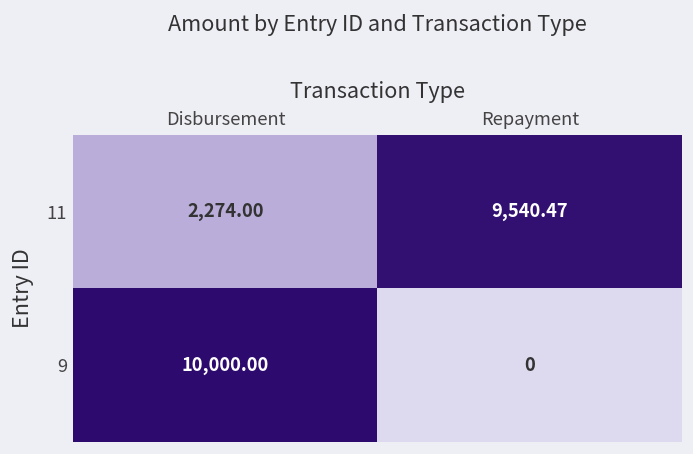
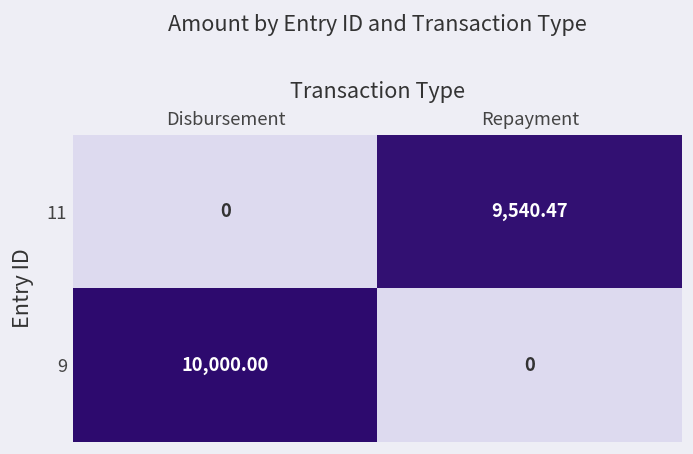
  {
    "11": {
-     "Disbursement": "2,274.00",
+     "Disbursement": "0",
      "Repayment": "9,540.47"
    },
    "9": {
      "Disbursement": "10,000.00",
      "Repayment": "0"
    }
  }
